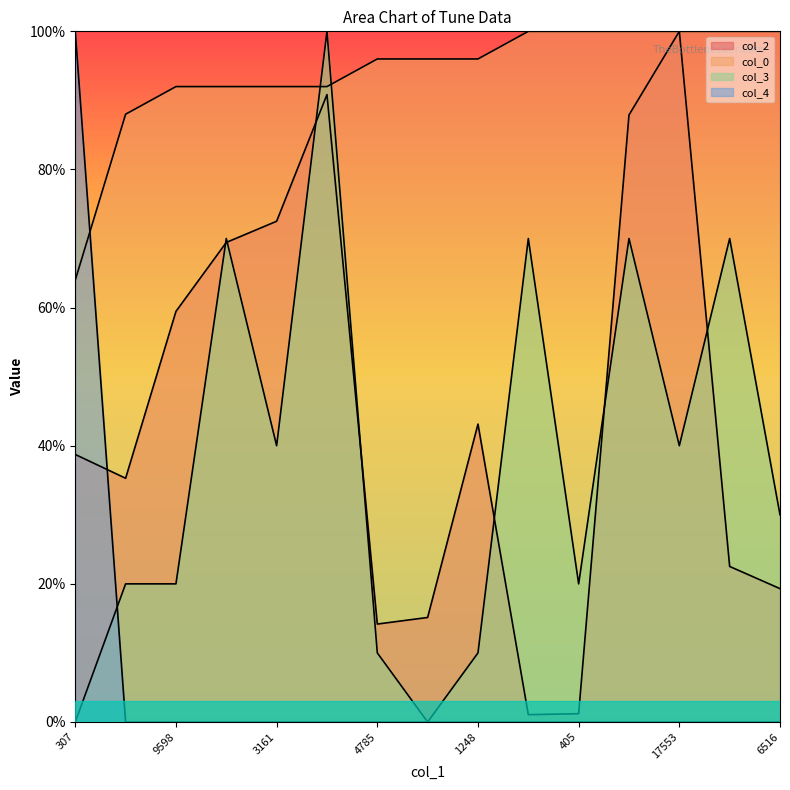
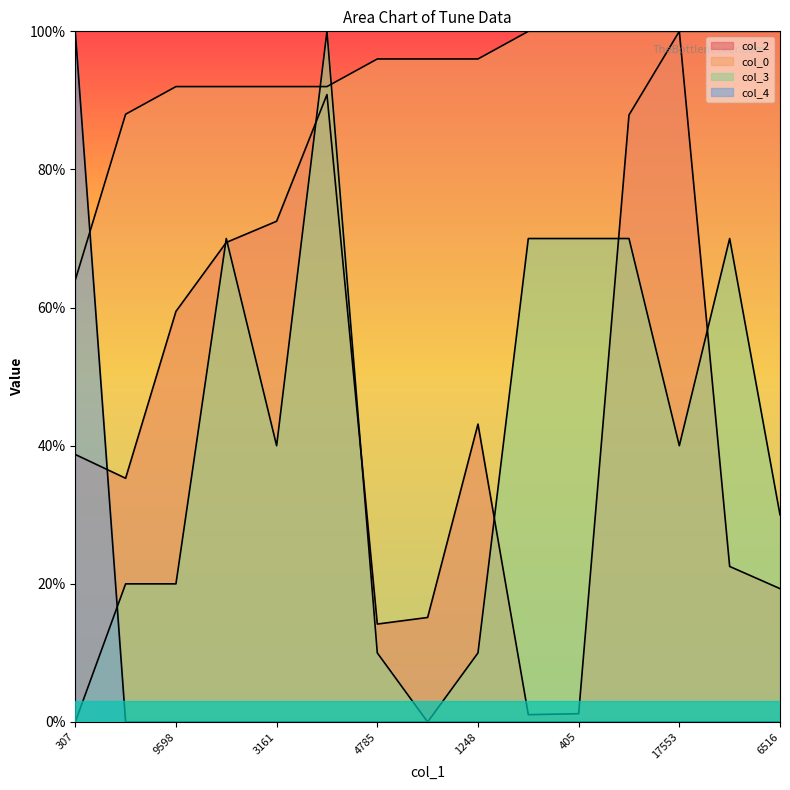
  {
    "col_3": {
      "9598": "20%",
      "3161": "40%",
      "4785": "10%",
      "1248": "10%",
-     "405": "20%",
+     "405": "70%",
      "17553": "40%",
      "6516": "30%"
    },
    "col_4": {
      "307": "100%"
    }
  }
